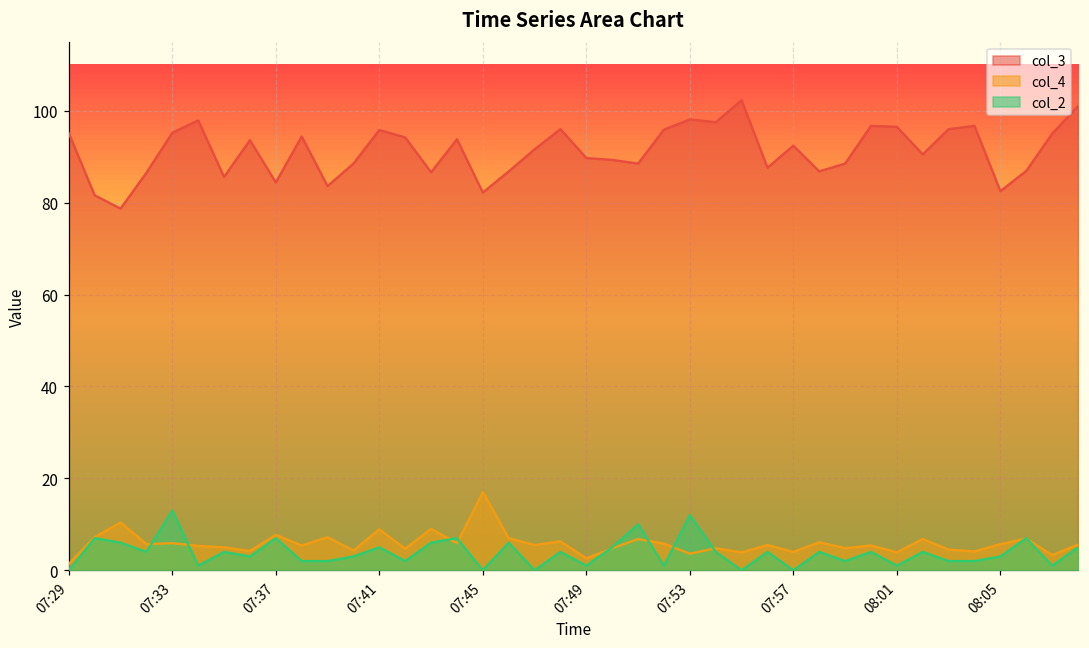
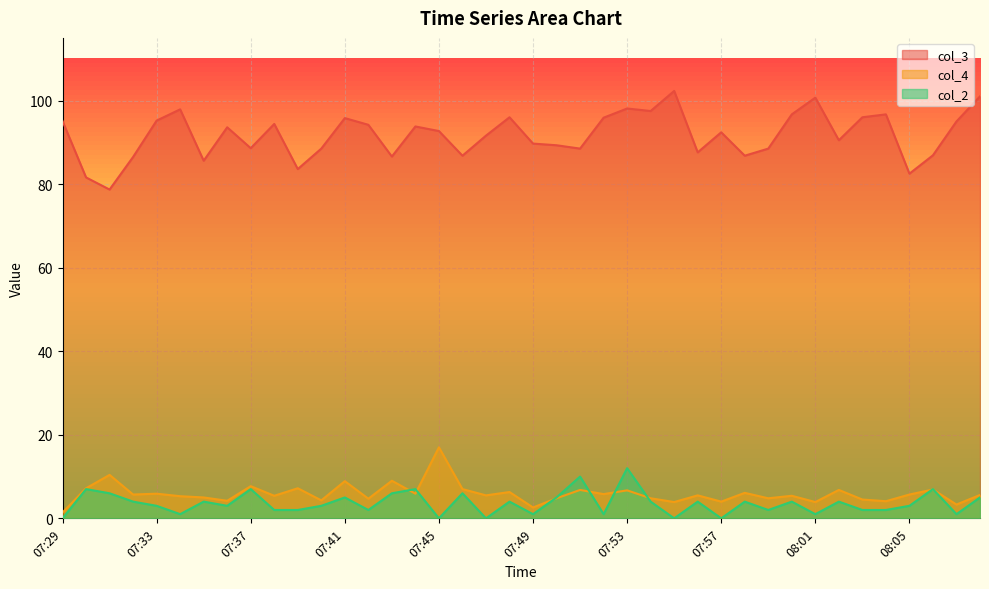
  {
    "col_3": {
      "07:29": 95,
      "07:33": 95,
-     "07:37": 84,
+     "07:37": 89,
      "07:41": 96,
-     "07:45": 82,
+     "07:45": 93,
      "07:49": 90,
      "07:53": 98,
      "07:57": 92,
-     "08:01": 97,
+     "08:01": 101,
      "08:05": 83
    },
    "col_4": {
      "07:29": 1,
      "07:33": 6,
      "07:37": 8,
      "07:41": 9,
      "07:45": 17,
      "07:49": 3,
-     "07:53": 4,
+     "07:53": 7,
      "07:57": 4,
      "08:01": 4,
      "08:05": 6
    },
    "col_2": {
      "07:29": 0,
-     "07:33": 13,
+     "07:33": 3,
      "07:37": 7,
      "07:41": 5,
      "07:45": 0,
      "07:49": 1,
      "07:53": 12,
      "07:57": 0,
      "08:01": 1,
      "08:05": 3
    }
  }
